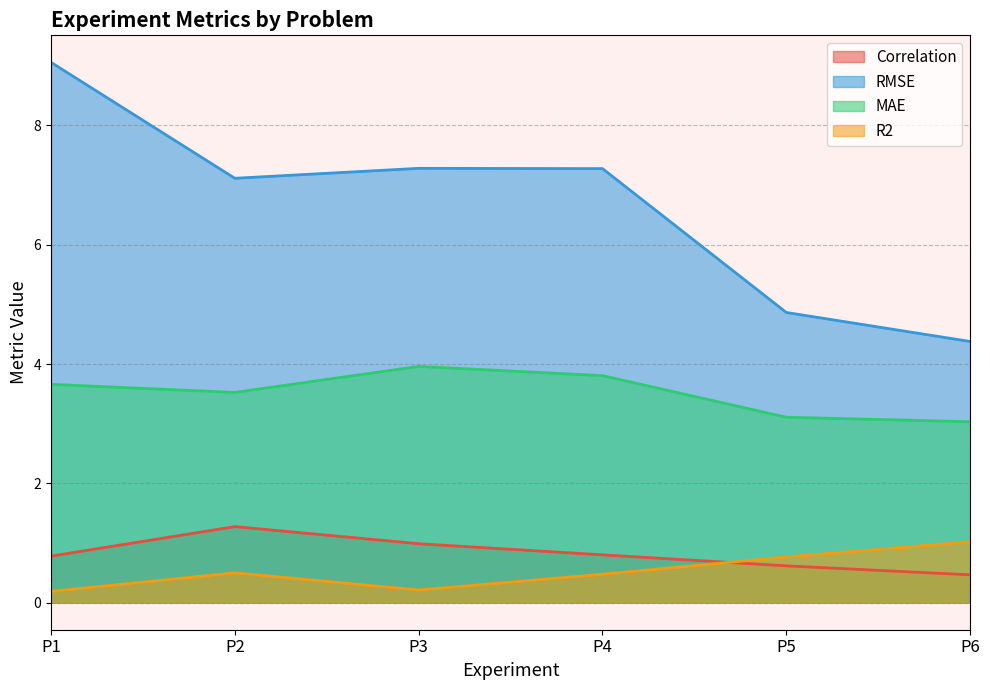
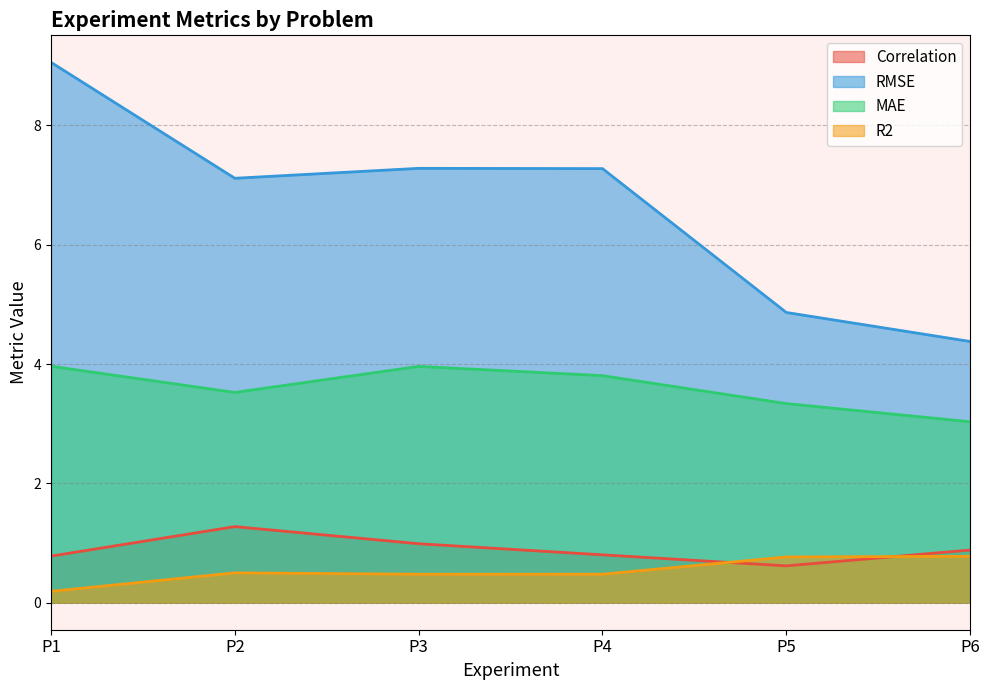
  {
    "Correlation": {
      "P1": 0.8,
      "P2": 1.3,
      "P3": 1.0,
      "P4": 0.8,
      "P5": 0.6,
-     "P6": 0.5
+     "P6": 0.9
    },
    "RMSE": {
      "P1": 9.1,
      "P2": 7.1,
      "P3": 7.3,
      "P4": 7.3,
      "P5": 4.9,
      "P6": 4.4
    },
    "MAE": {
-     "P1": 3.7,
+     "P1": 4.0,
      "P2": 3.5,
      "P3": 4.0,
      "P4": 3.8,
-     "P5": 3.1,
+     "P5": 3.3,
      "P6": 3.0
    },
    "R2": {
      "P1": 0.2,
      "P2": 0.5,
-     "P3": 0.2,
+     "P3": 0.5,
      "P4": 0.5,
      "P5": 0.8,
-     "P6": 1.0
+     "P6": 0.8
    }
  }
